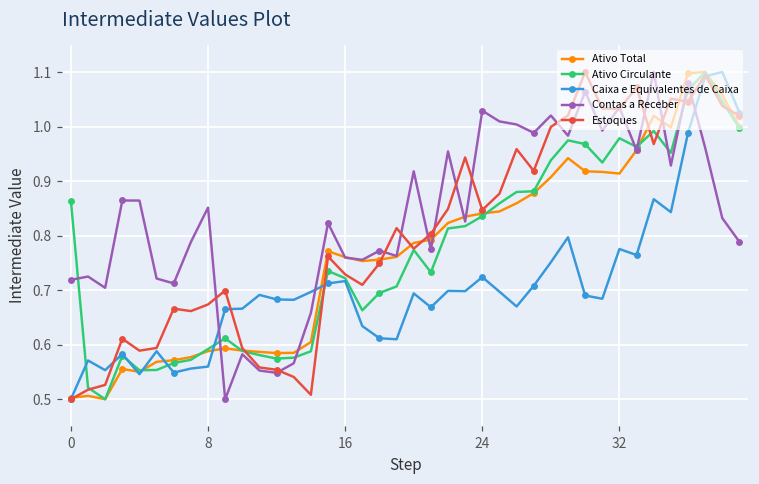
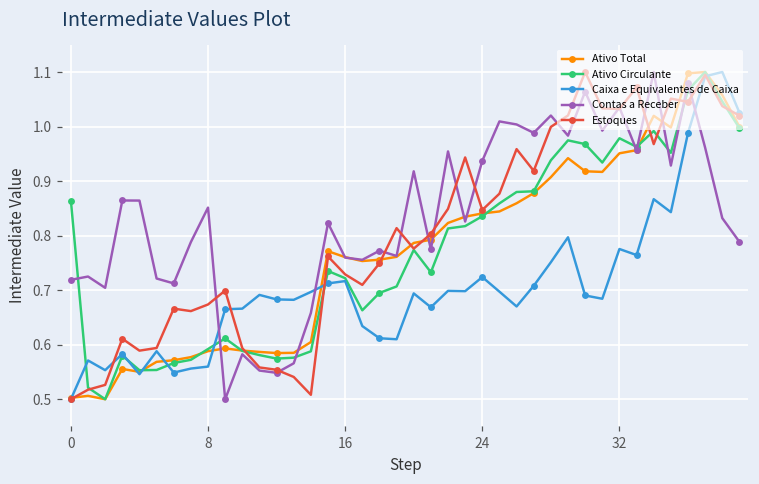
  {
    "Ativo Total": {
      "24": 0.84,
-     "32": 0.91
+     "32": 0.95
    },
    "Ativo Circulante": {
      "0": 0.86,
      "16": 0.72,
      "24": 0.84,
      "32": 0.98
    },
    "Caixa e Equivalentes de Caixa": {
      "8": 0.56,
      "16": 0.72,
      "24": 0.72,
      "32": 0.78
    },
    "Contas a Receber": {
      "0": 0.72,
      "8": 0.85,
-     "24": 1.03
+     "24": 0.94
    },
    "Estoques": {
      "8": 0.67,
      "16": 0.73,
      "24": 0.85
    }
  }
